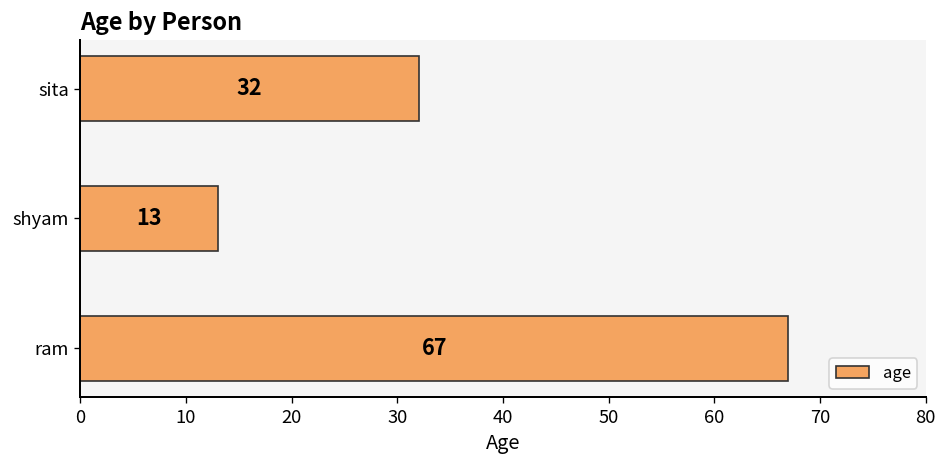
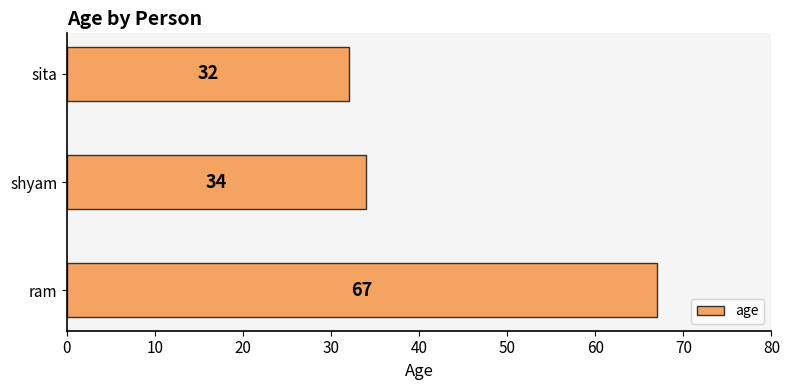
  {
    "sita": 32,
-   "shyam": 13,
+   "shyam": 34,
    "ram": 67
  }
